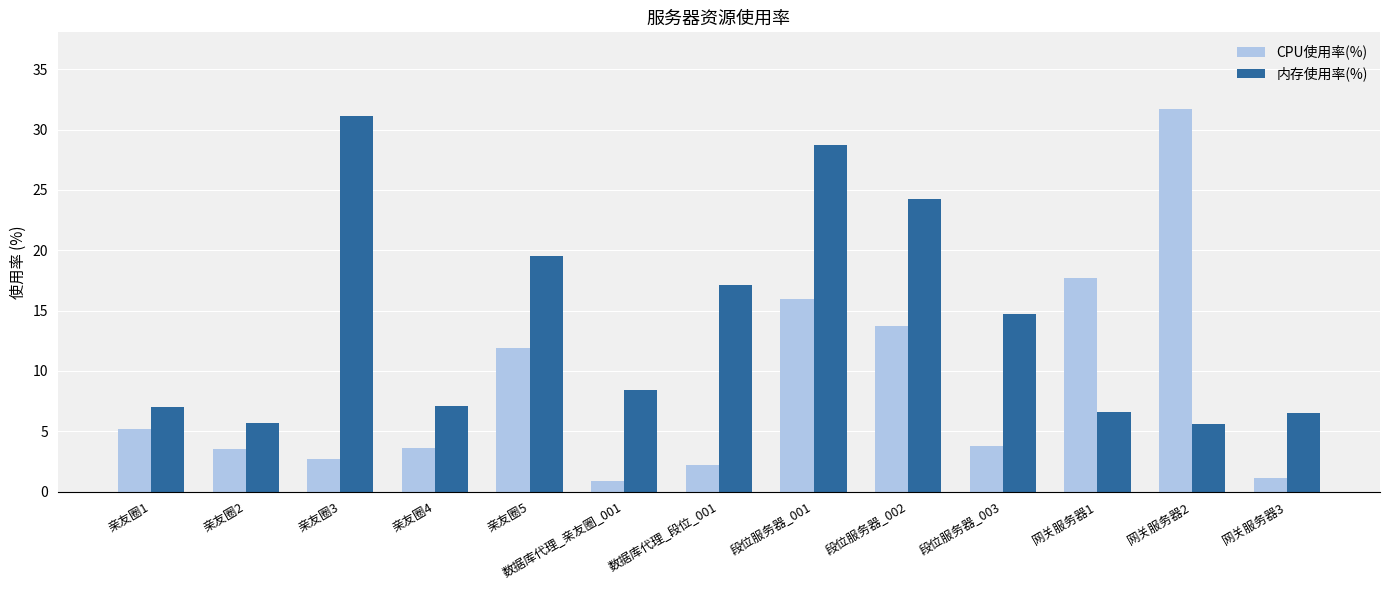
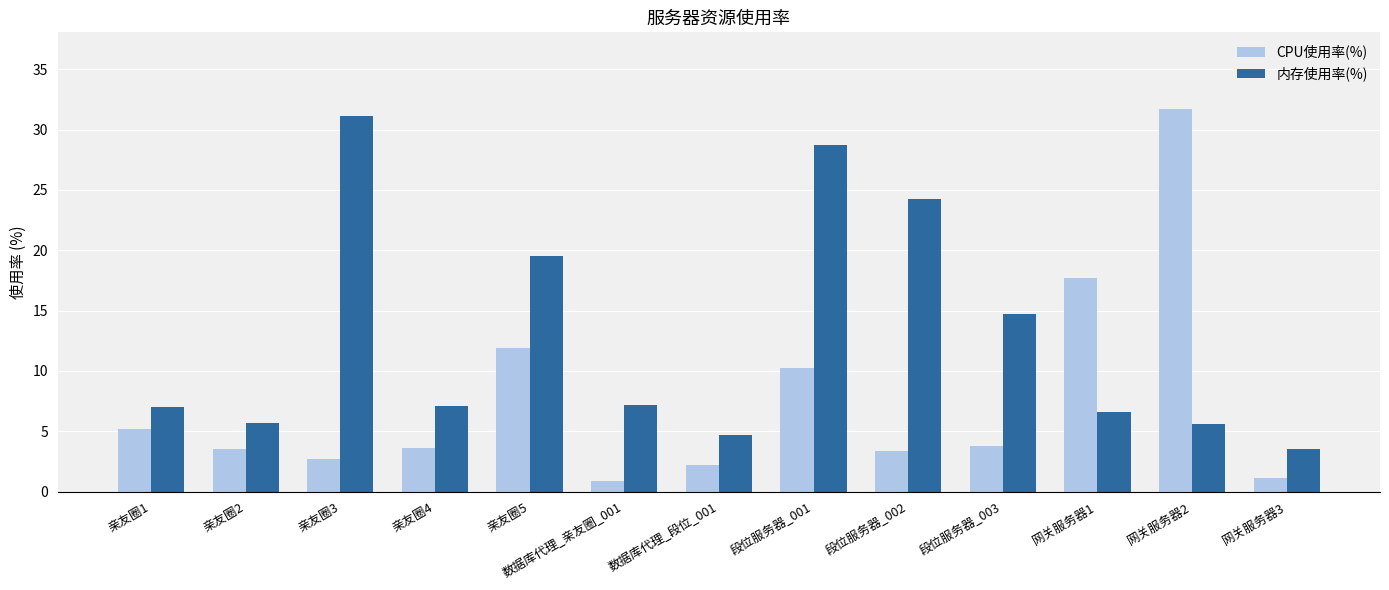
  {
    "CPU使用率(%)": {
      "亲友圈1": 5.2,
      "亲友圈2": 3.5,
      "亲友圈3": 2.7,
      "亲友圈4": 3.6,
      "亲友圈5": 11.9,
      "数据库代理_亲友圈_001": 0.9,
      "数据库代理_段位_001": 2.2,
-     "段位服务器_001": 16.0,
-     "段位服务器_002": 13.7,
+     "段位服务器_001": 10.3,
+     "段位服务器_002": 3.4,
      "段位服务器_003": 3.8,
      "网关服务器1": 17.7,
      "网关服务器2": 31.7,
      "网关服务器3": 1.1
    },
    "内存使用率(%)": {
      "亲友圈1": 7.0,
      "亲友圈2": 5.7,
      "亲友圈3": 31.1,
      "亲友圈4": 7.1,
      "亲友圈5": 19.6,
-     "数据库代理_亲友圈_001": 8.4,
-     "数据库代理_段位_001": 17.1,
+     "数据库代理_亲友圈_001": 7.2,
+     "数据库代理_段位_001": 4.7,
      "段位服务器_001": 28.7,
      "段位服务器_002": 24.3,
      "段位服务器_003": 14.7,
      "网关服务器1": 6.6,
      "网关服务器2": 5.6,
-     "网关服务器3": 6.5
+     "网关服务器3": 3.5
    }
  }
